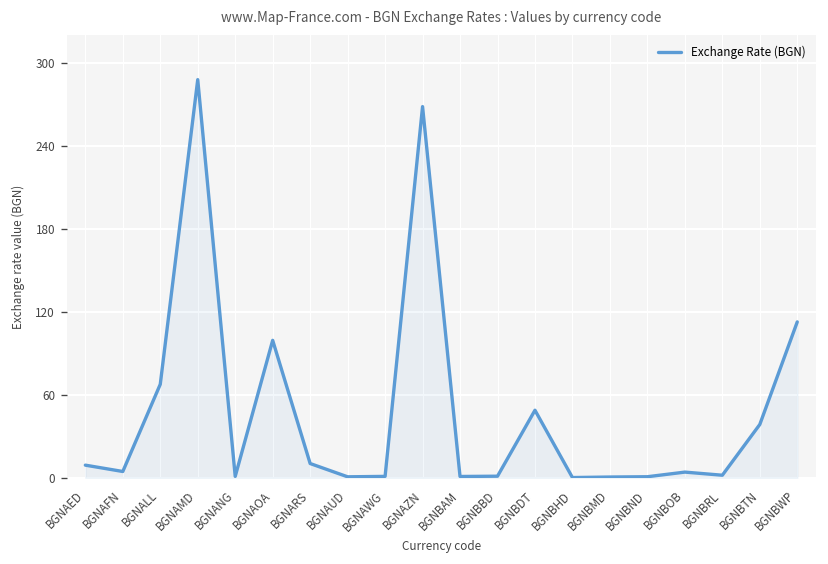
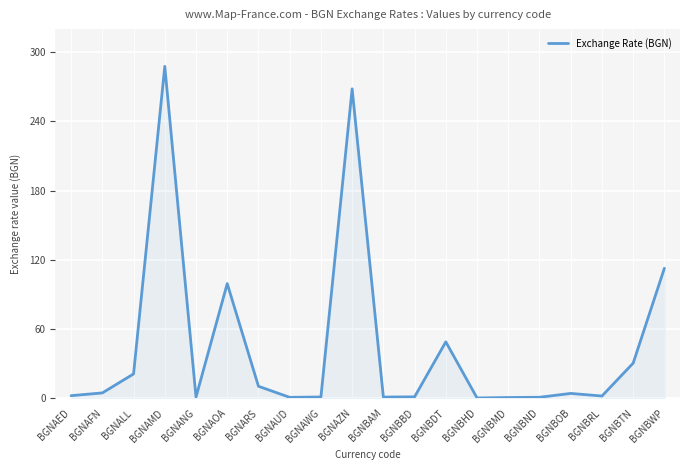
  {
-   "BGNAED": 9,
+   "BGNAED": 2,
    "BGNAFN": 5,
-   "BGNALL": 68,
+   "BGNALL": 21,
    "BGNAMD": 288,
    "BGNANG": 1,
    "BGNAOA": 99,
    "BGNARS": 10,
    "BGNAUD": 1,
    "BGNAWG": 1,
    "BGNAZN": 268,
    "BGNBAM": 1,
    "BGNBBD": 1,
    "BGNBDT": 49,
    "BGNBHD": 0,
    "BGNBMD": 1,
    "BGNBND": 1,
    "BGNBOB": 4,
    "BGNBRL": 2,
-   "BGNBTN": 39,
+   "BGNBTN": 30,
    "BGNBWP": 113
  }
